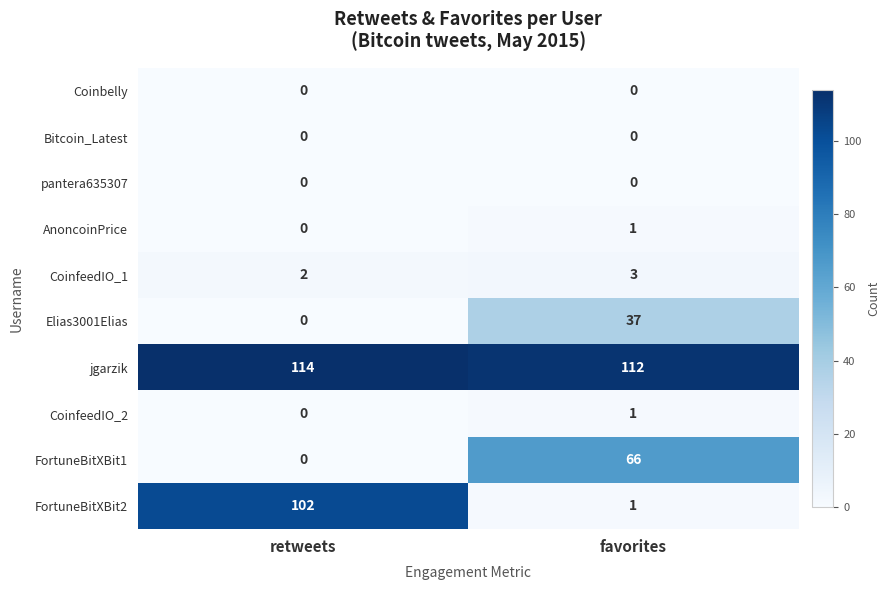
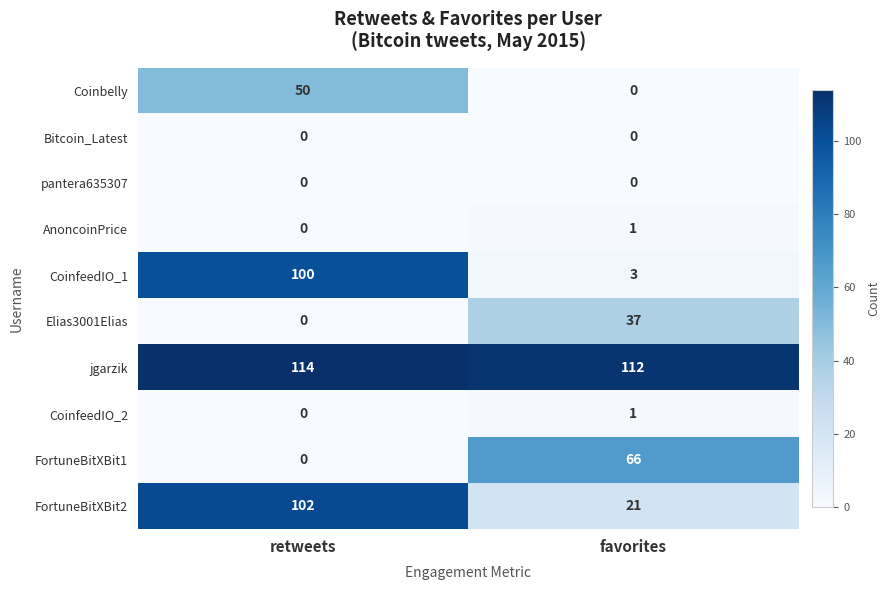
  {
    "Coinbelly": {
-     "retweets": 0,
+     "retweets": 50,
      "favorites": 0
    },
    "Bitcoin_Latest": {
      "retweets": 0,
      "favorites": 0
    },
    "pantera635307": {
      "retweets": 0,
      "favorites": 0
    },
    "AnoncoinPrice": {
      "retweets": 0,
      "favorites": 1
    },
    "CoinfeedIO_1": {
-     "retweets": 2,
+     "retweets": 100,
      "favorites": 3
    },
    "Elias3001Elias": {
      "retweets": 0,
      "favorites": 37
    },
    "jgarzik": {
      "retweets": 114,
      "favorites": 112
    },
    "CoinfeedIO_2": {
      "retweets": 0,
      "favorites": 1
    },
    "FortuneBitXBit1": {
      "retweets": 0,
      "favorites": 66
    },
    "FortuneBitXBit2": {
      "retweets": 102,
-     "favorites": 1
+     "favorites": 21
    }
  }
